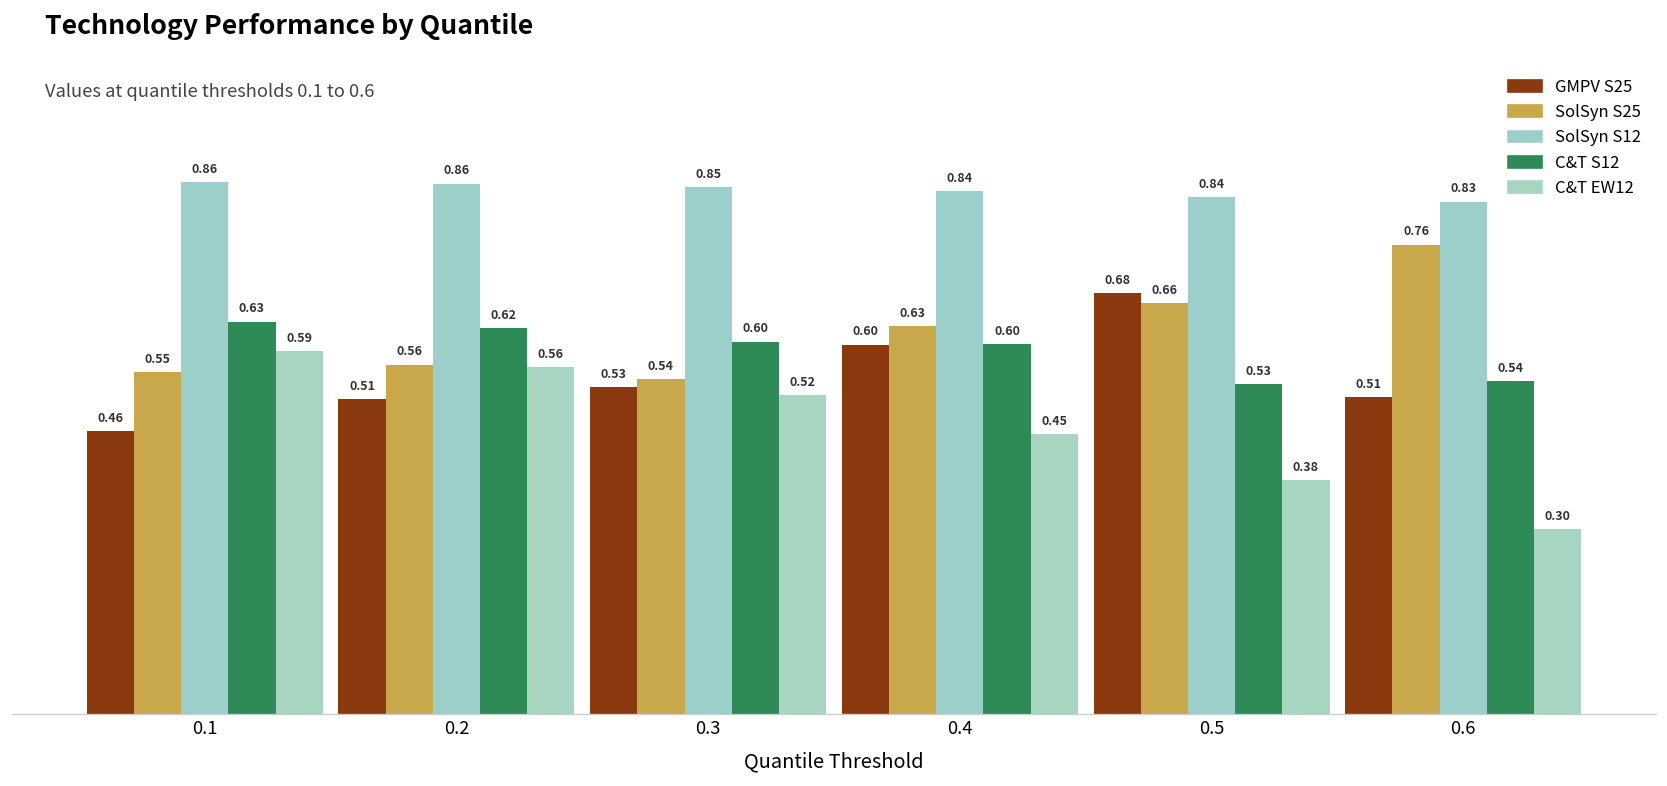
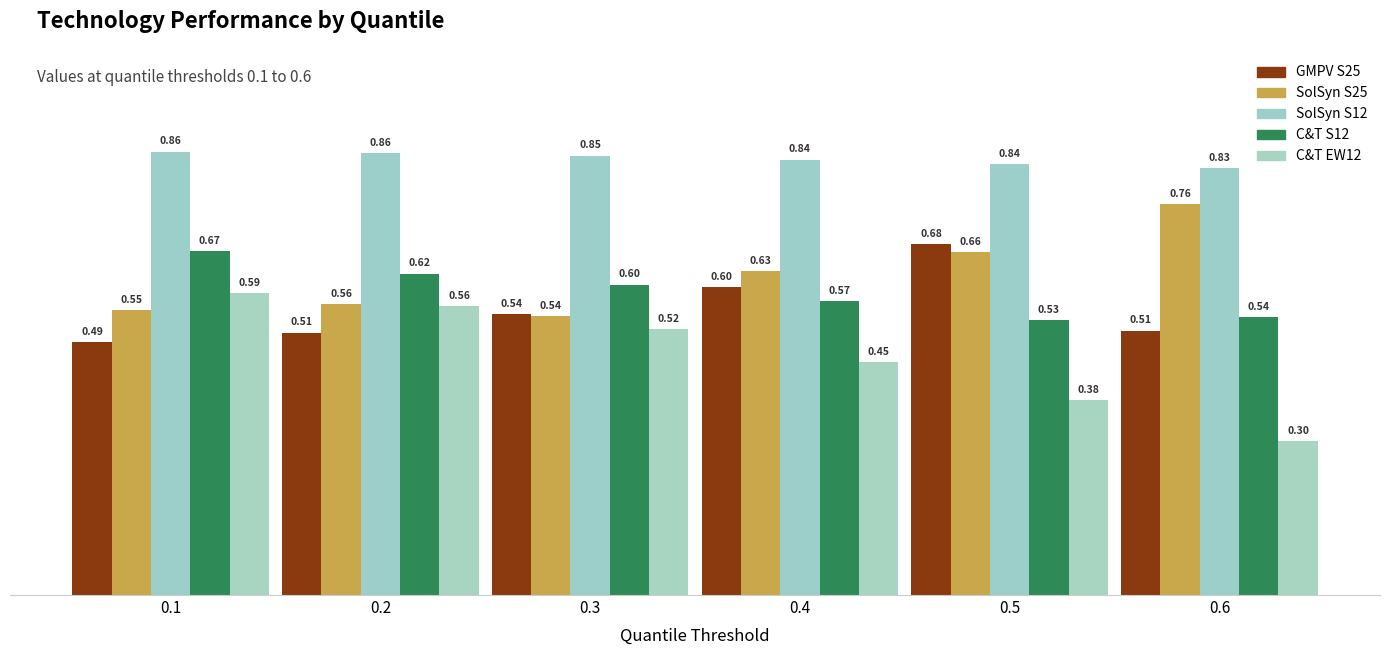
  {
    "GMPV S25": {
-     "0.1": 0.46,
+     "0.1": 0.49,
      "0.2": 0.51,
-     "0.3": 0.53,
+     "0.3": 0.54,
      "0.4": 0.60,
      "0.5": 0.68,
      "0.6": 0.51
    },
    "SolSyn S25": {
      "0.1": 0.55,
      "0.2": 0.56,
      "0.3": 0.54,
      "0.4": 0.63,
      "0.5": 0.66,
      "0.6": 0.76
    },
    "C&T S12": {
-     "0.1": 0.63,
+     "0.1": 0.67,
      "0.2": 0.62,
      "0.3": 0.60,
-     "0.4": 0.60,
+     "0.4": 0.57,
      "0.5": 0.53,
      "0.6": 0.54
    }
  }
